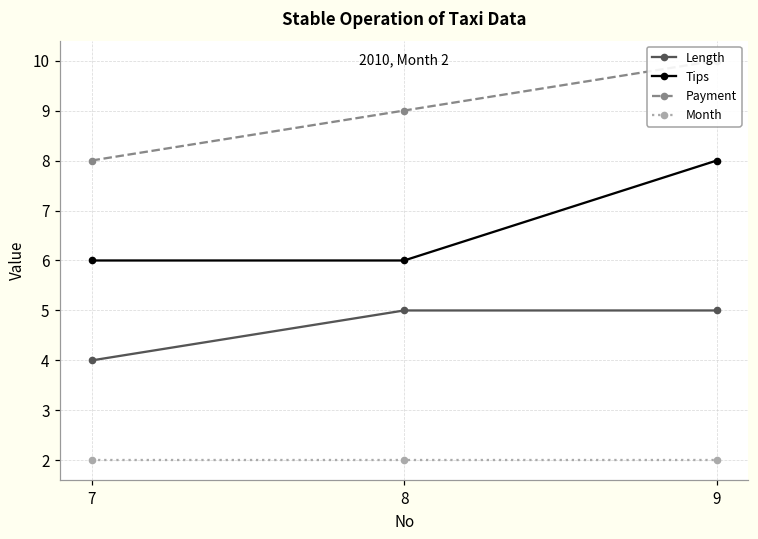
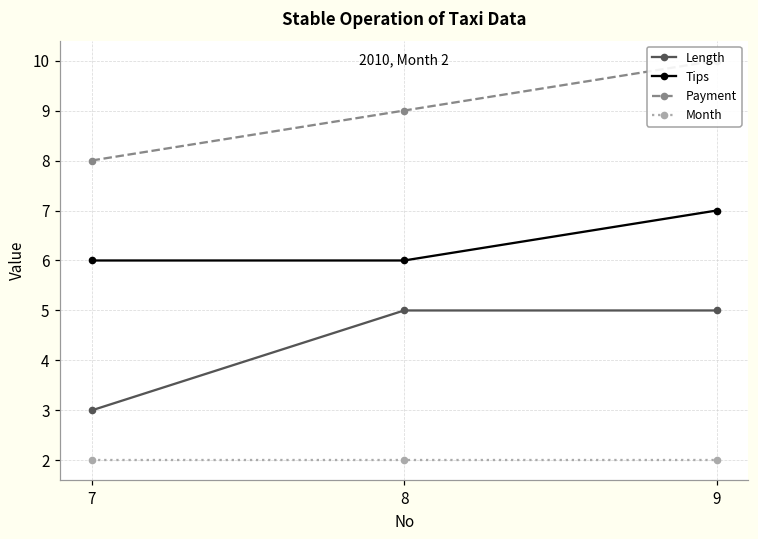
  {
    "Length": {
-     "7": 4,
+     "7": 3,
      "8": 5,
      "9": 5
    },
    "Tips": {
      "7": 6,
      "8": 6,
-     "9": 8
+     "9": 7
    }
  }
